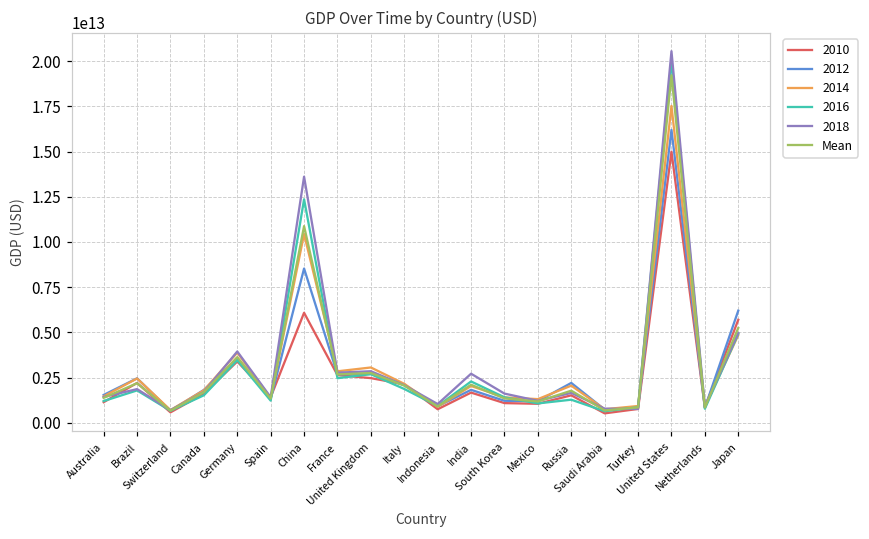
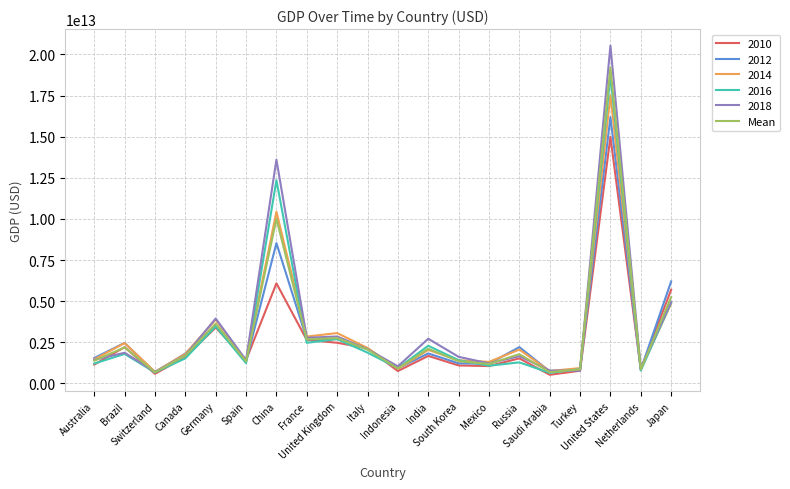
  {
    "2010": {
      "China": 6100000000000,
      "United Kingdom": 2500000000000,
      "United States": 15000000000000,
      "Japan": 5700000000000
    },
    "2014": {
      "China": 10400000000000,
      "United Kingdom": 3100000000000,
      "United States": 17500000000000
    },
    "2016": {
      "China": 12400000000000,
      "France": 2500000000000,
      "Italy": 1900000000000,
      "India": 2300000000000,
      "Russia": 1300000000000,
-     "United States": 20000000000000
+     "United States": 18700000000000
    },
    "Mean": {
-     "China": 10900000000000,
+     "China": 10000000000000,
      "United States": 19200000000000,
      "Japan": 5200000000000
    }
  }
